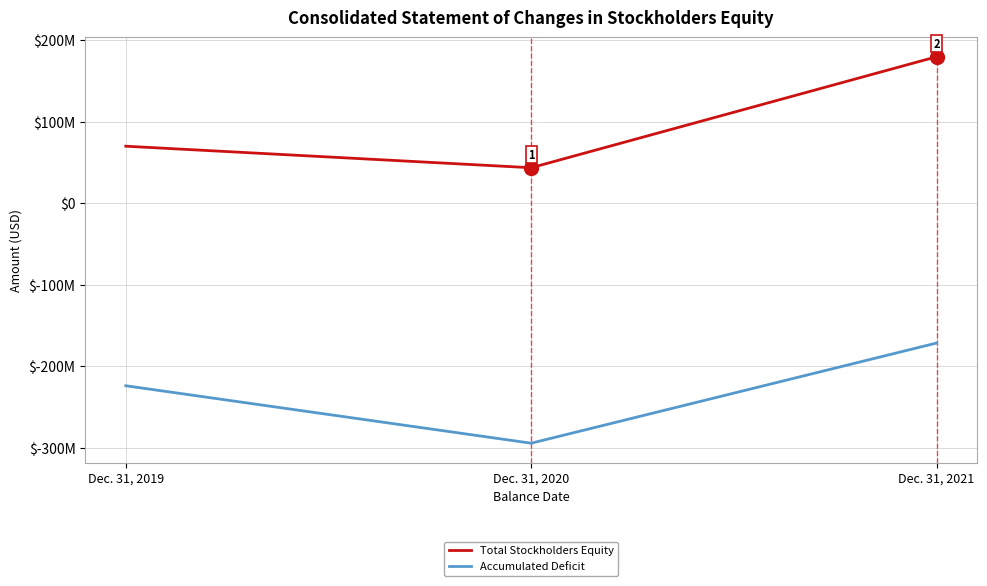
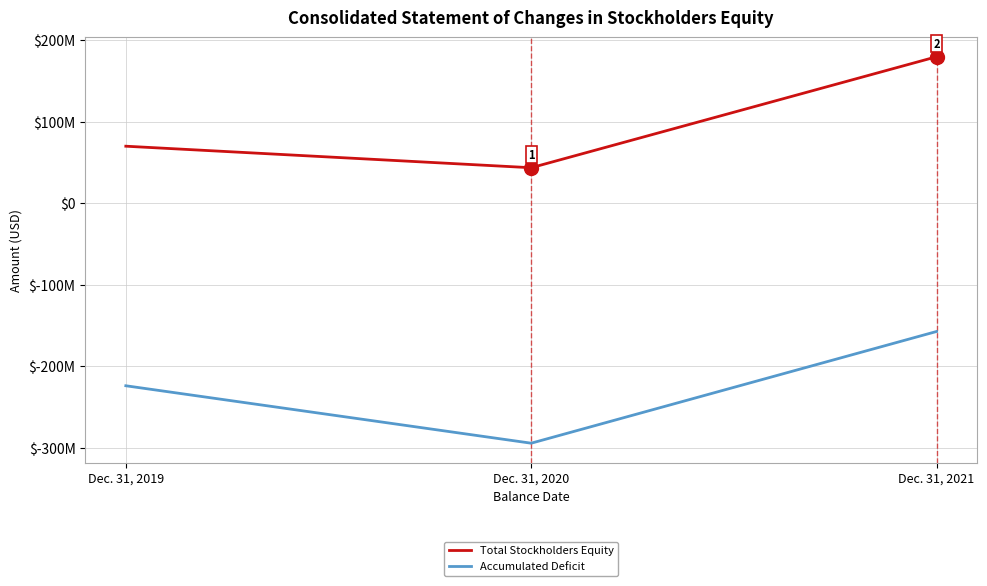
  {
    "Accumulated Deficit": {
      "Dec. 31, 2019": "$-220000000",
      "Dec. 31, 2020": "$-290000000",
-     "Dec. 31, 2021": "$-170000000"
+     "Dec. 31, 2021": "$-160000000"
    }
  }
